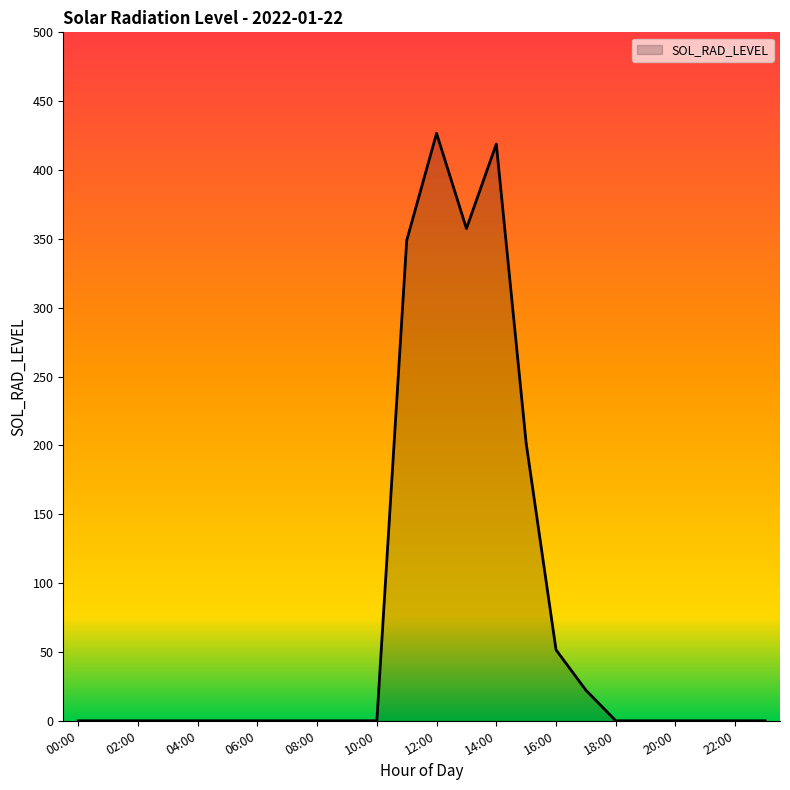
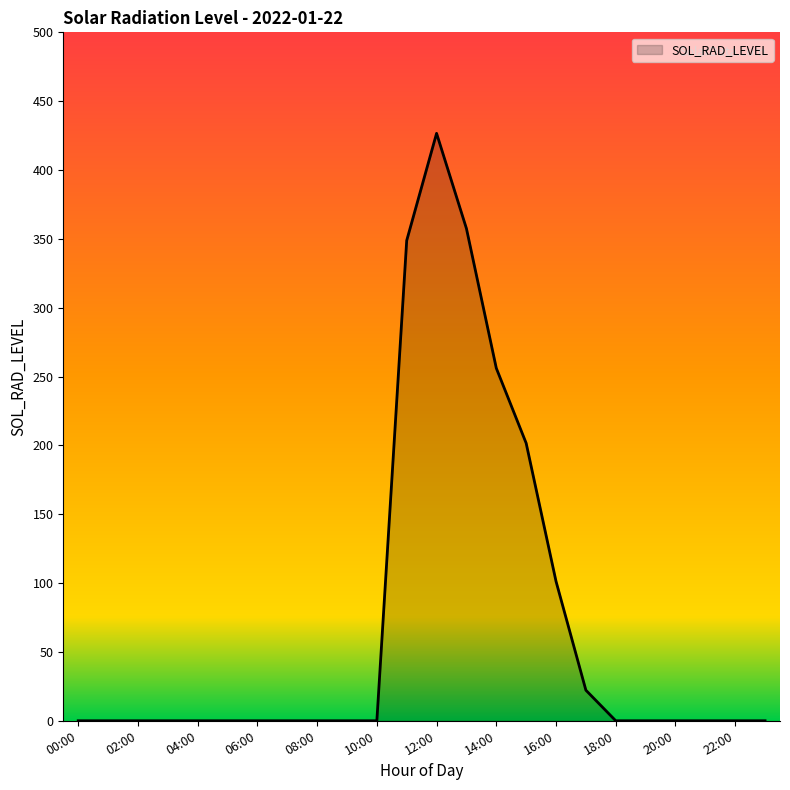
  {
    "00:00": 0,
    "02:00": 0,
    "04:00": 0,
    "06:00": 0,
    "08:00": 0,
    "10:00": 0,
    "12:00": 427,
-   "14:00": 419,
-   "16:00": 52,
+   "14:00": 256,
+   "16:00": 101,
    "18:00": 0,
    "20:00": 0,
    "22:00": 0
  }
